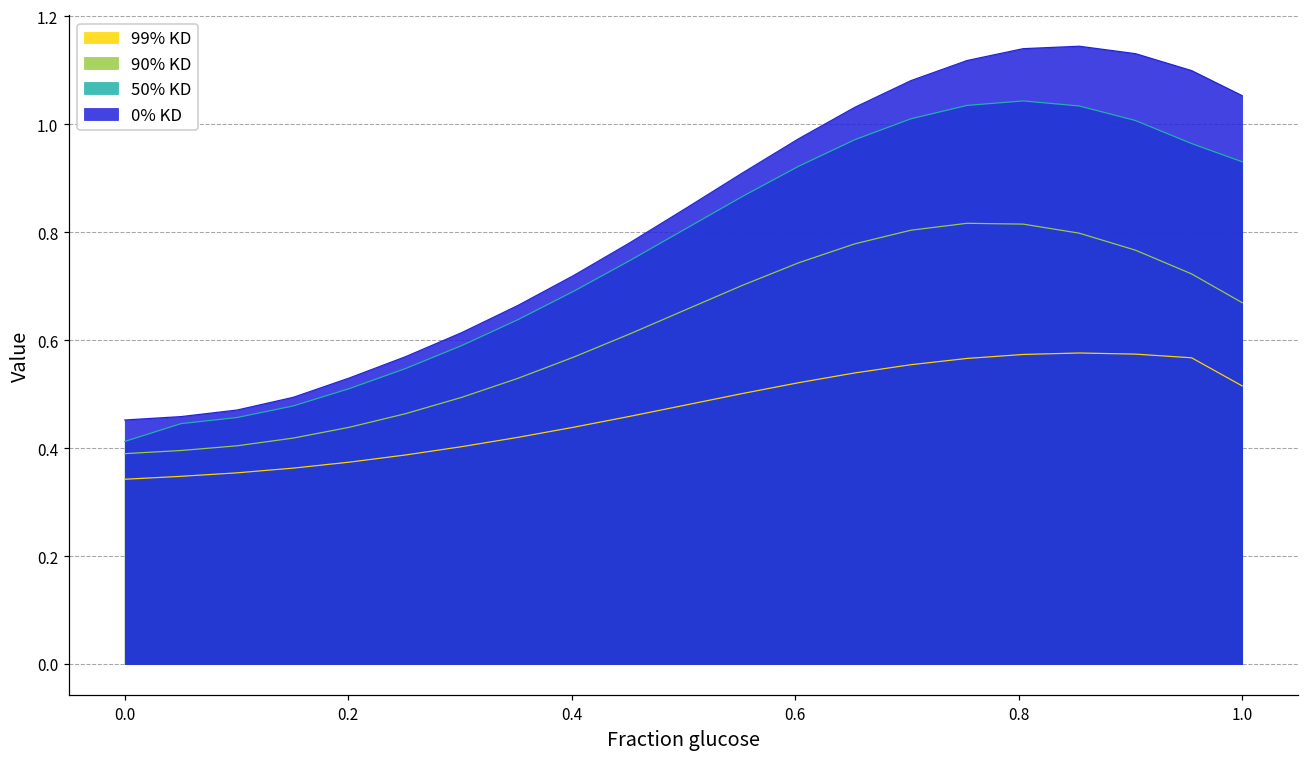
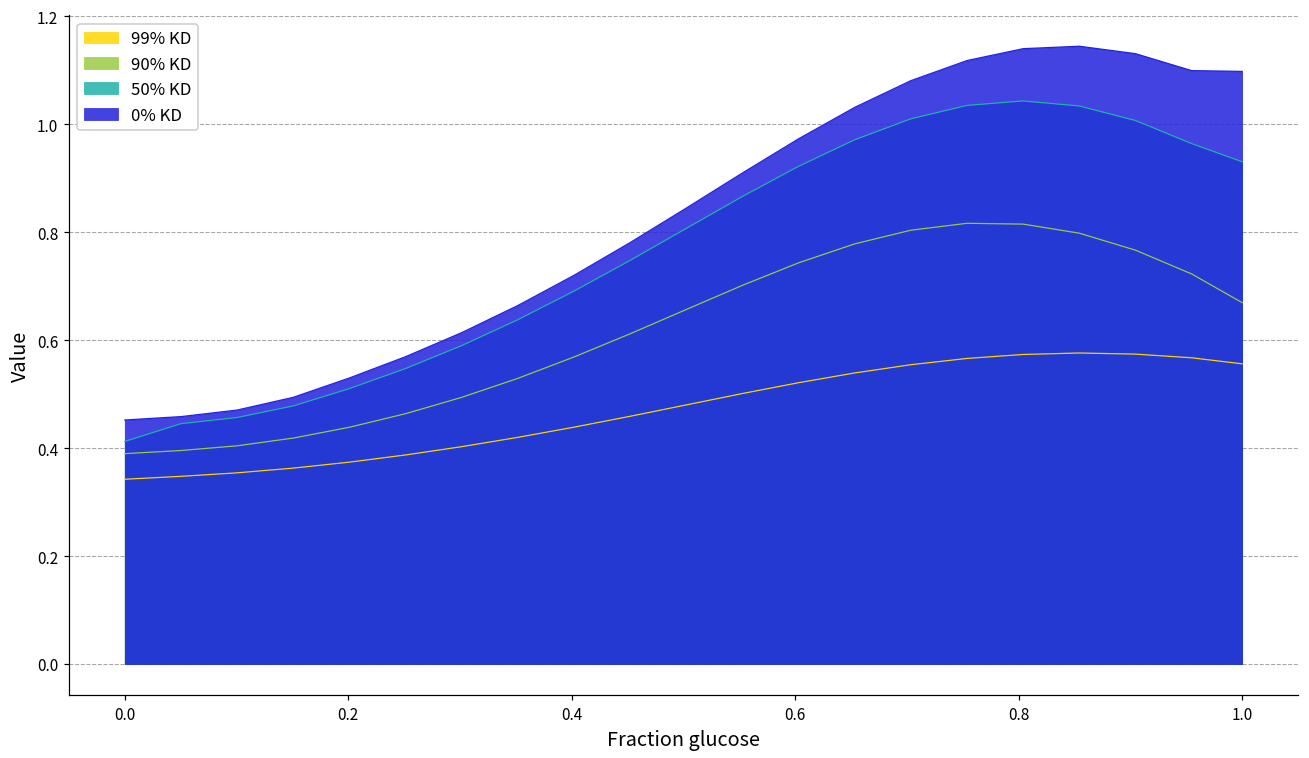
  {
    "99% KD": {
      "0.0": 0.34,
-     "1.0": 0.52
+     "1.0": 0.56
    },
    "90% KD": {
      "0.0": 0.39,
      "1.0": 0.67
    },
    "50% KD": {
      "0.0": 0.41,
      "1.0": 0.93
    },
    "0% KD": {
      "0.0": 0.45,
-     "1.0": 1.05
+     "1.0": 1.10
    }
  }
